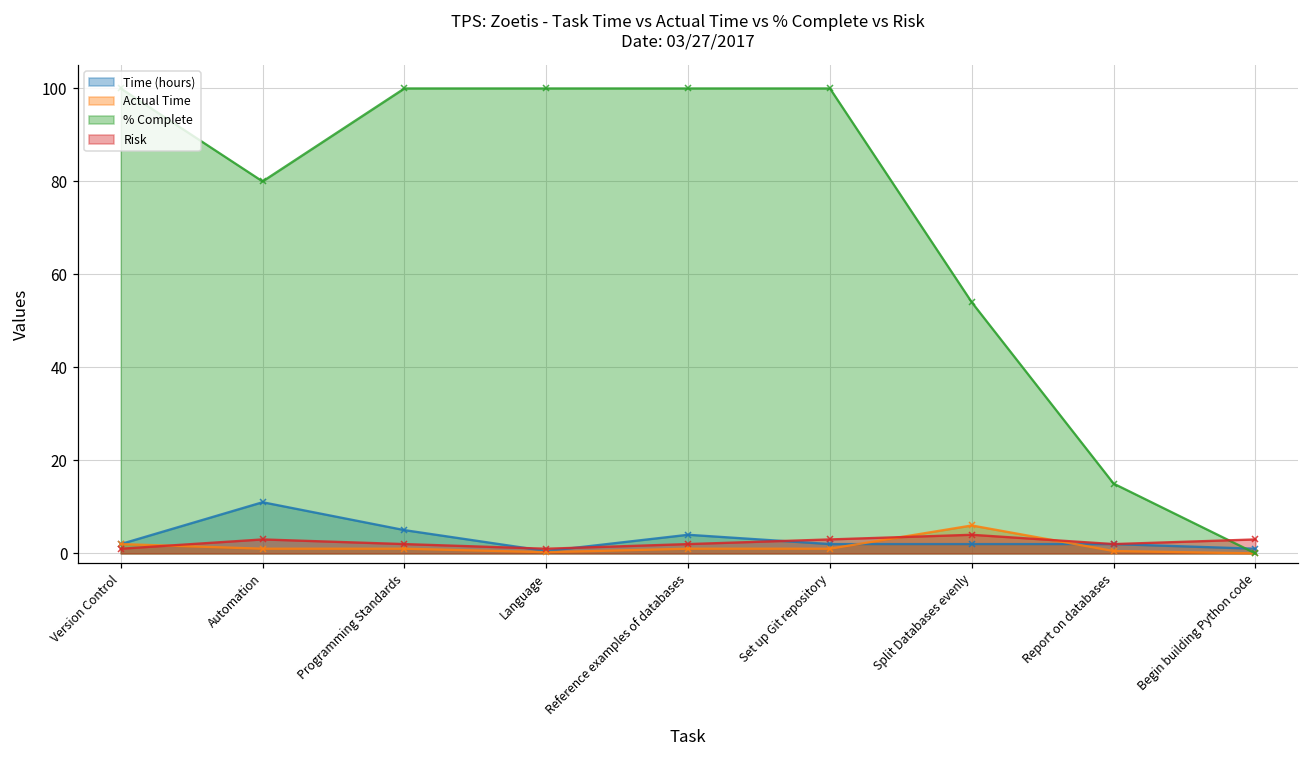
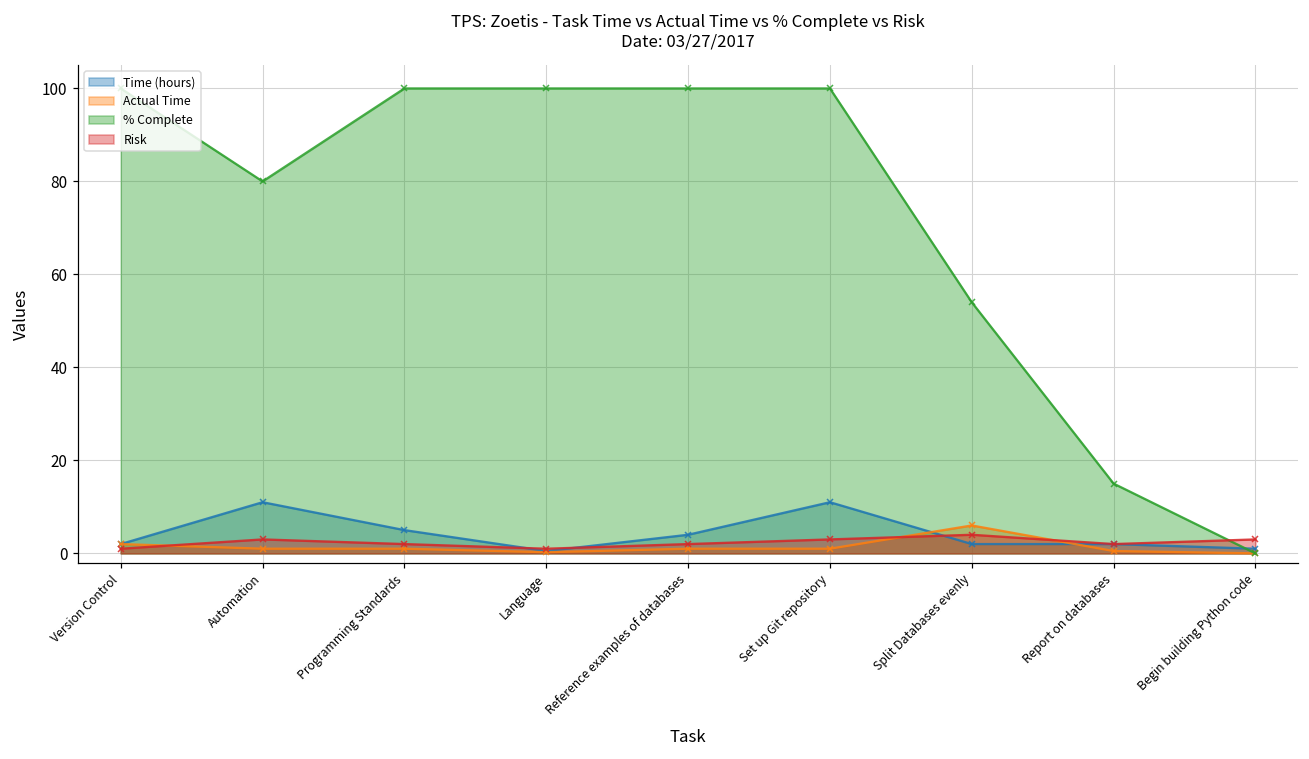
  {
    "Time (hours)": {
      "Automation": 11,
      "Programming Standards": 5,
      "Reference examples of databases": 4,
-     "Set up Git repository": 2,
+     "Set up Git repository": 11,
      "Split Databases evenly": 2,
      "Begin building Python code": 1
    },
    "% Complete": {
      "Automation": 80,
      "Programming Standards": 100,
      "Language": 100,
      "Reference examples of databases": 100,
      "Set up Git repository": 100,
      "Split Databases evenly": 54,
      "Report on databases": 15
    }
  }
